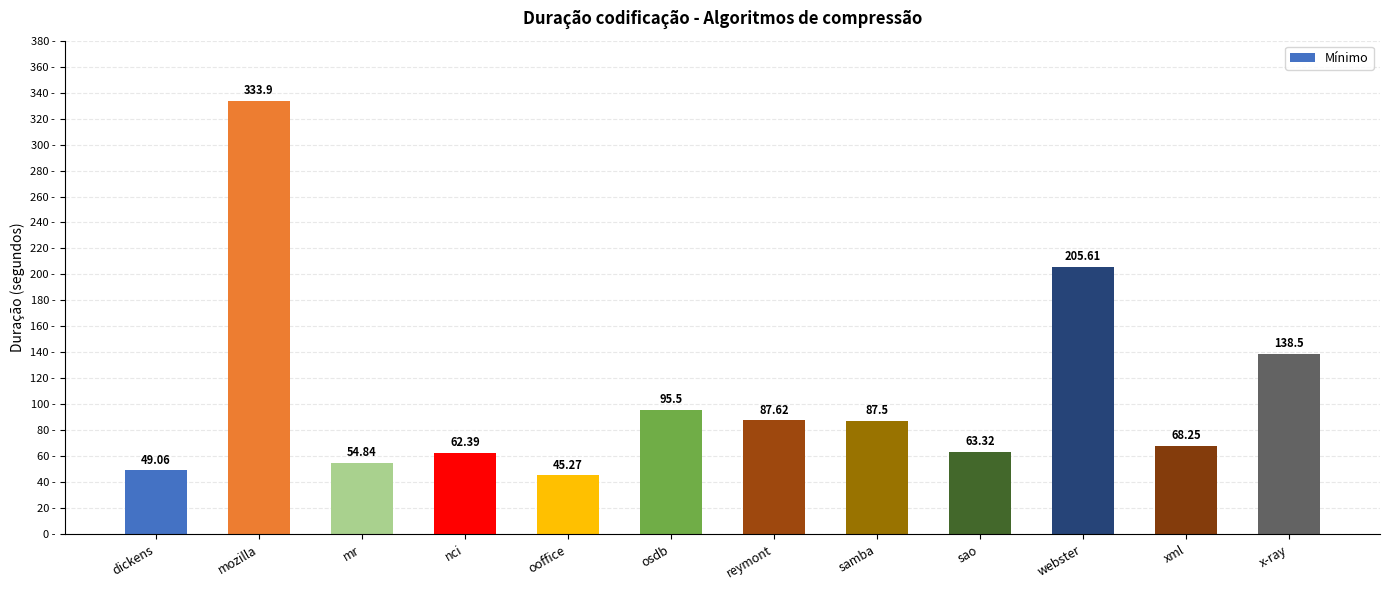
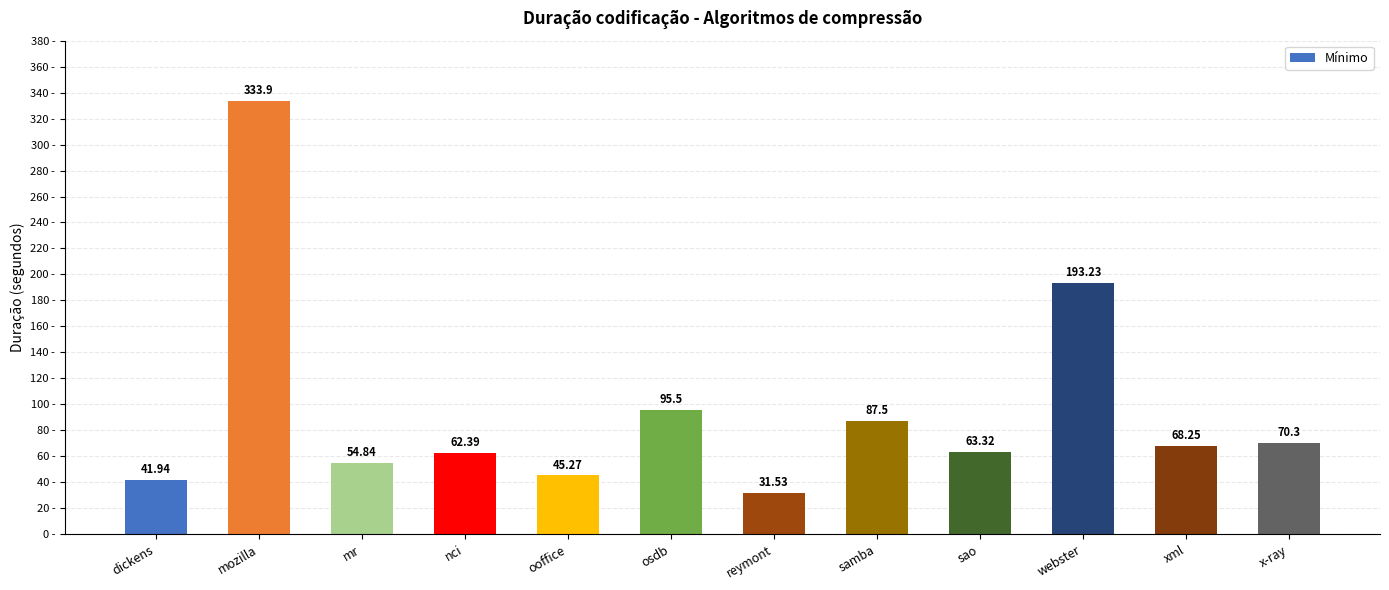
  {
-   "dickens": 49.06,
+   "dickens": 41.94,
    "mozilla": 333.9,
    "mr": 54.84,
    "nci": 62.39,
    "ooffice": 45.27,
    "osdb": 95.5,
-   "reymont": 87.62,
+   "reymont": 31.53,
    "samba": 87.5,
    "sao": 63.32,
-   "webster": 205.61,
+   "webster": 193.23,
    "xml": 68.25,
-   "x-ray": 138.5
+   "x-ray": 70.3
  }
